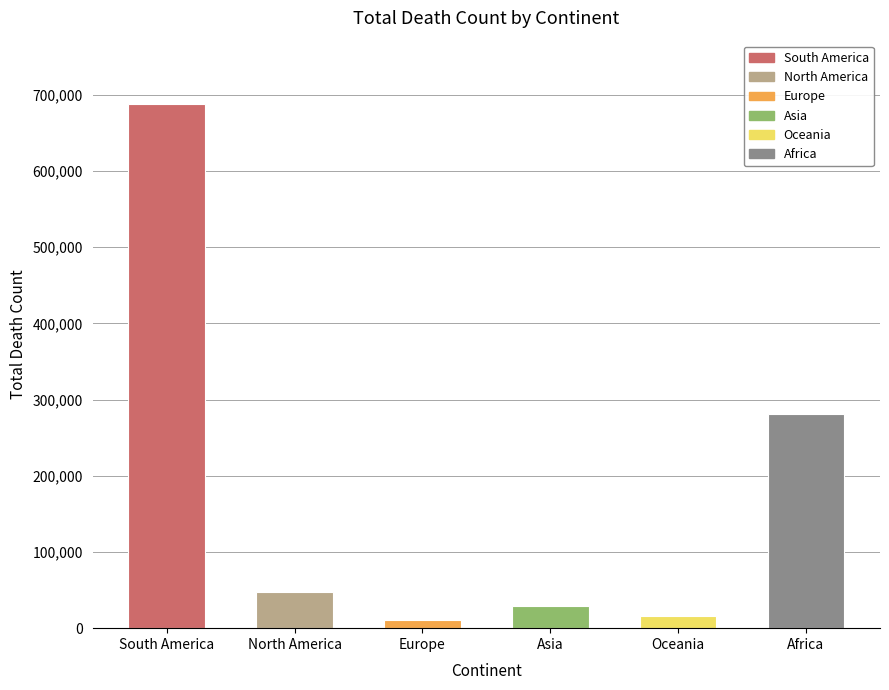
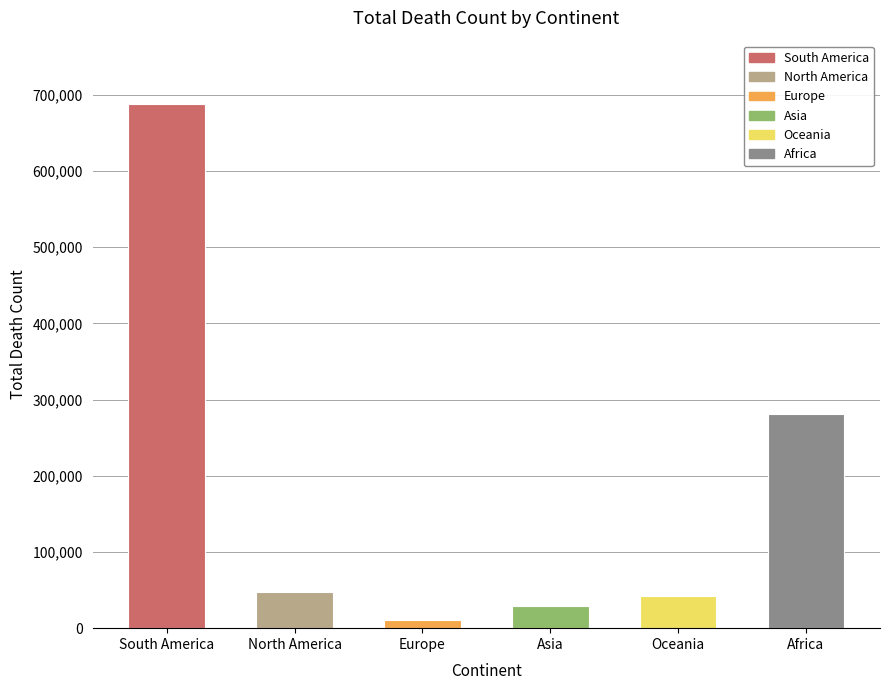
  {
    "South America": "690,000",
    "North America": "50,000",
    "Europe": "10,000",
    "Asia": "30,000",
-   "Oceania": "20,000",
+   "Oceania": "40,000",
    "Africa": "280,000"
  }
